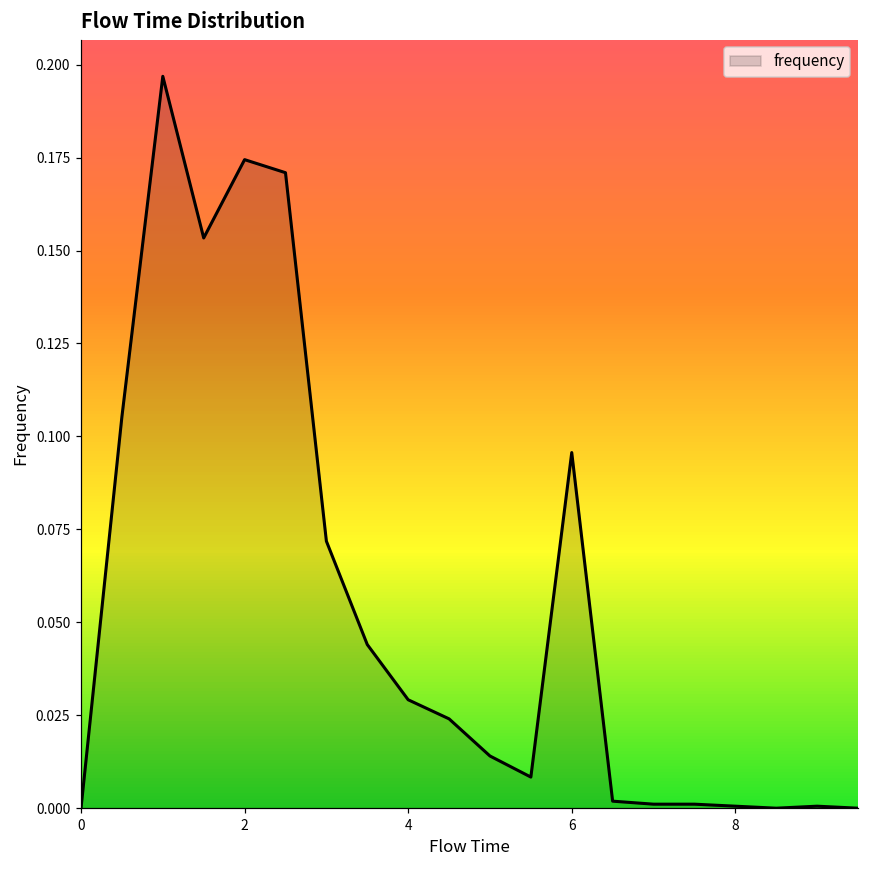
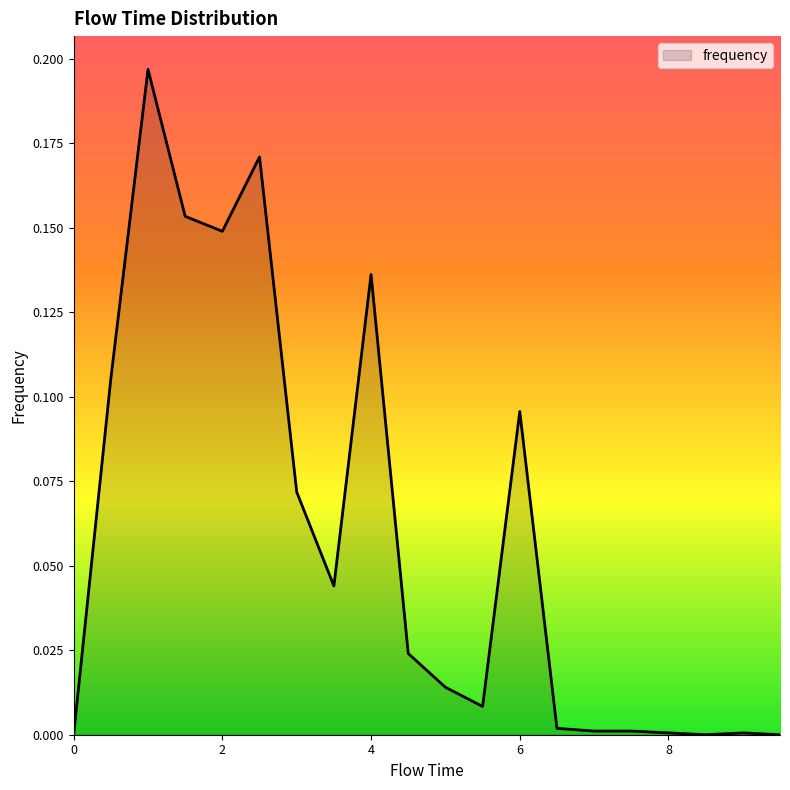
  {
    "0": 0.000,
-   "2": 0.174,
-   "4": 0.029,
+   "2": 0.149,
+   "4": 0.136,
    "6": 0.096,
    "8": 0.001
  }
